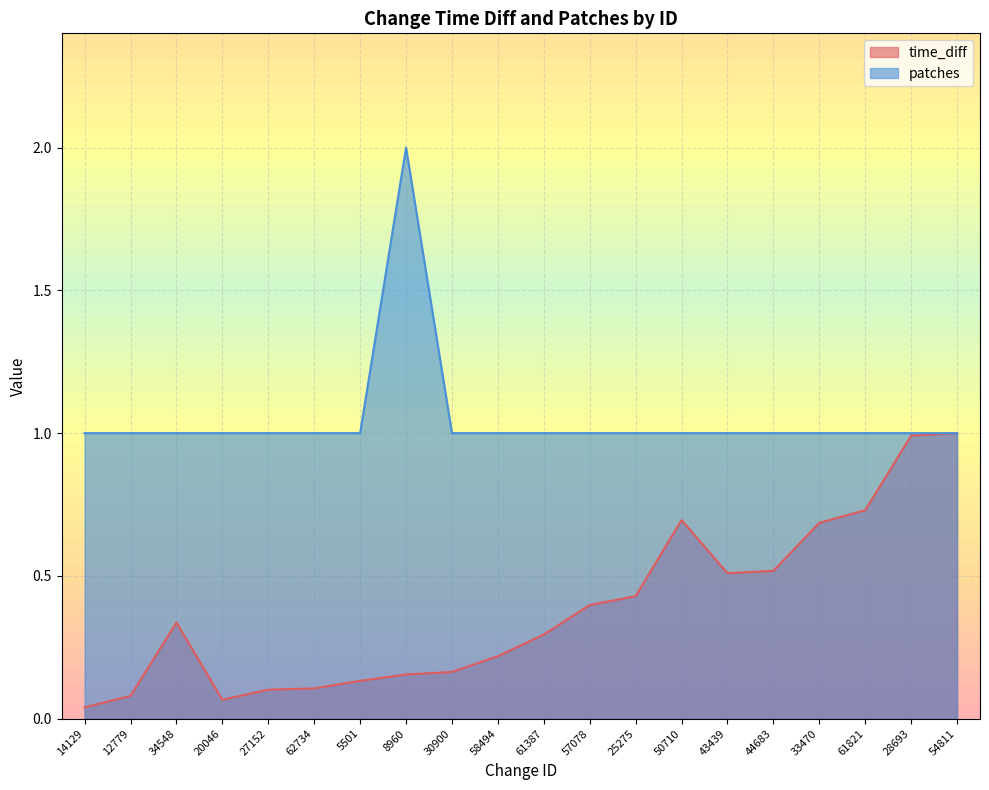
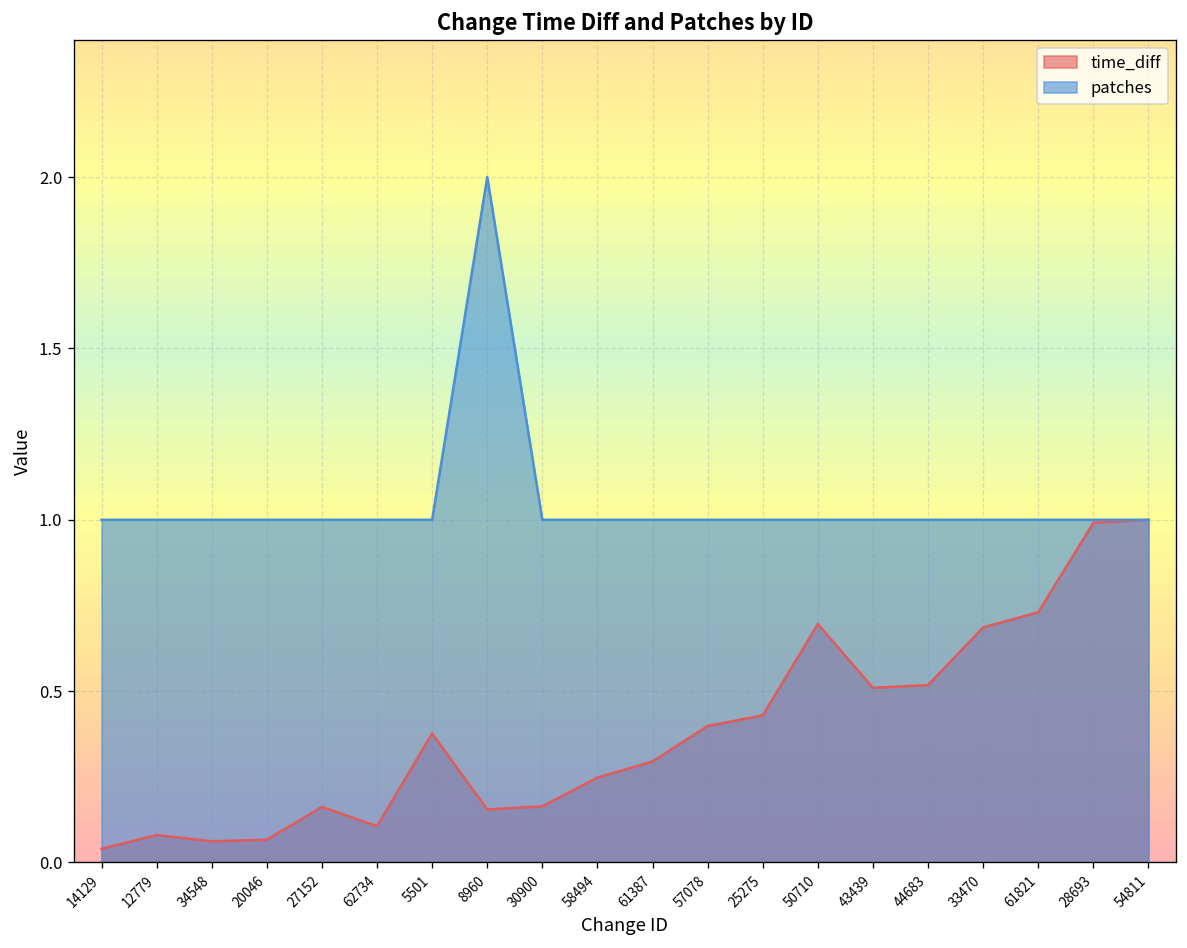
  {
    "time_diff": {
      "14129": 0.04,
      "12779": 0.08,
-     "34548": 0.34,
+     "34548": 0.06,
      "20046": 0.07,
-     "27152": 0.10,
+     "27152": 0.16,
      "62734": 0.11,
-     "5501": 0.13,
+     "5501": 0.38,
      "8960": 0.15,
      "30900": 0.16,
-     "58494": 0.22,
+     "58494": 0.25,
      "61387": 0.29,
      "57078": 0.40,
      "25275": 0.43,
      "50710": 0.70,
      "43439": 0.51,
      "44683": 0.52,
      "33470": 0.69,
      "61821": 0.73,
      "28693": 0.99
    },
    "patches": {
      "14129": 1.00,
      "12779": 1.00,
      "34548": 1.00,
      "20046": 1.00,
      "27152": 1.00,
      "62734": 1.00,
      "5501": 1.00,
      "8960": 2.00,
      "30900": 1.00,
      "58494": 1.00,
      "61387": 1.00,
      "57078": 1.00,
      "25275": 1.00,
      "50710": 1.00,
      "43439": 1.00,
      "44683": 1.00,
      "33470": 1.00,
      "61821": 1.00,
      "28693": 1.00
    }
  }
